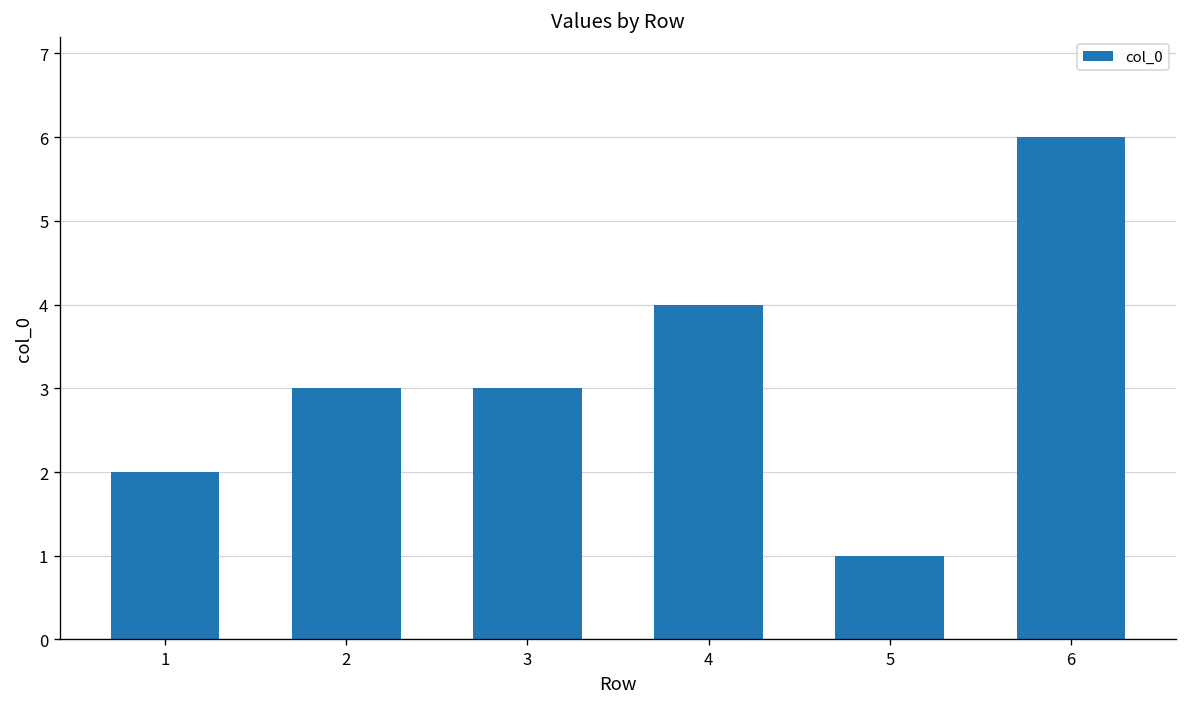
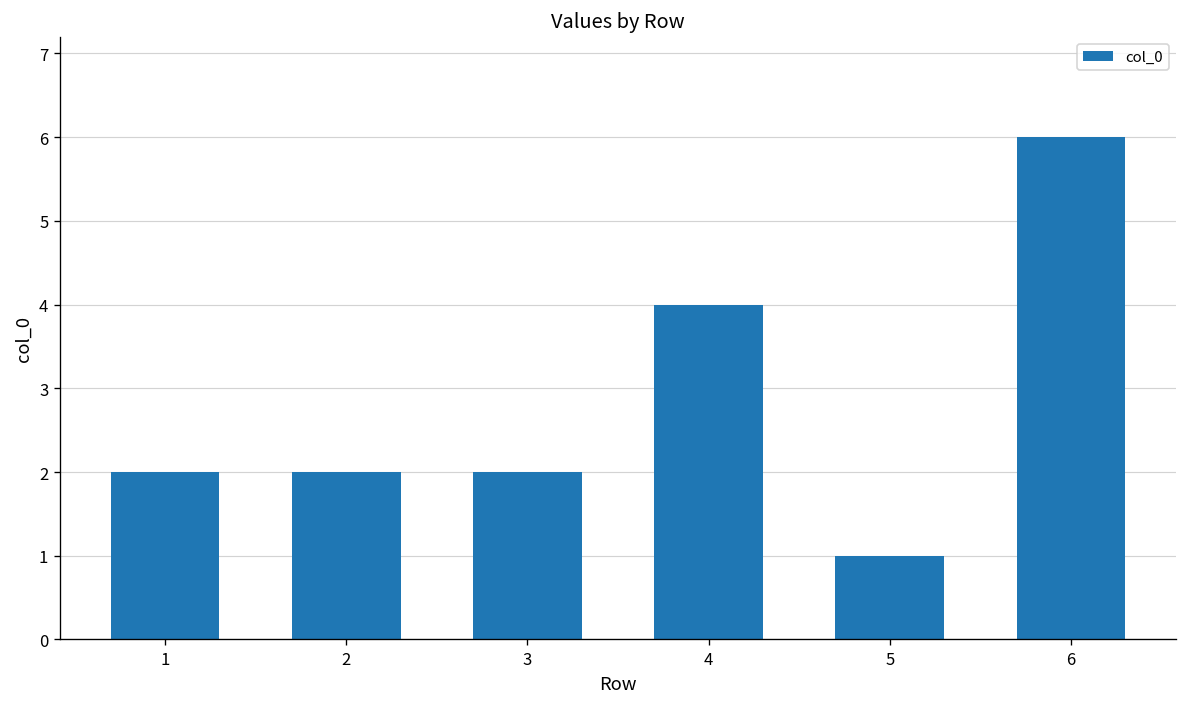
  {
    "1": 2,
-   "2": 3,
-   "3": 3,
+   "2": 2,
+   "3": 2,
    "4": 4,
    "5": 1,
    "6": 6
  }
